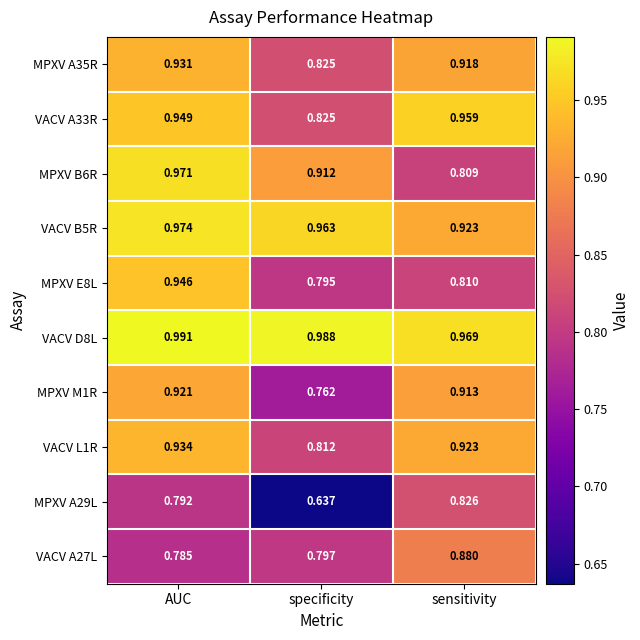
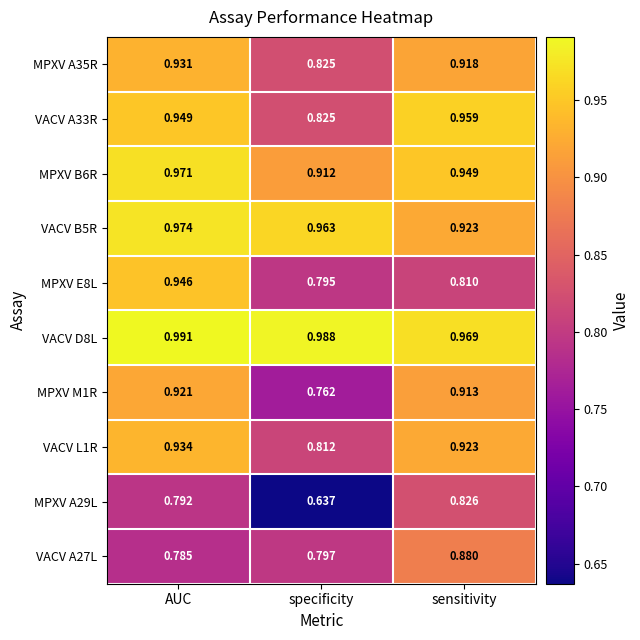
  {
    "MPXV A35R": {
      "AUC": 0.931,
      "specificity": 0.825,
      "sensitivity": 0.918
    },
    "VACV A33R": {
      "AUC": 0.949,
      "specificity": 0.825,
      "sensitivity": 0.959
    },
    "MPXV B6R": {
      "AUC": 0.971,
      "specificity": 0.912,
-     "sensitivity": 0.809
+     "sensitivity": 0.949
    },
    "VACV B5R": {
      "AUC": 0.974,
      "specificity": 0.963,
      "sensitivity": 0.923
    },
    "MPXV E8L": {
      "AUC": 0.946,
      "specificity": 0.795,
      "sensitivity": 0.810
    },
    "VACV D8L": {
      "AUC": 0.991,
      "specificity": 0.988,
      "sensitivity": 0.969
    },
    "MPXV M1R": {
      "AUC": 0.921,
      "specificity": 0.762,
      "sensitivity": 0.913
    },
    "VACV L1R": {
      "AUC": 0.934,
      "specificity": 0.812,
      "sensitivity": 0.923
    },
    "MPXV A29L": {
      "AUC": 0.792,
      "specificity": 0.637,
      "sensitivity": 0.826
    },
    "VACV A27L": {
      "AUC": 0.785,
      "specificity": 0.797,
      "sensitivity": 0.880
    }
  }
